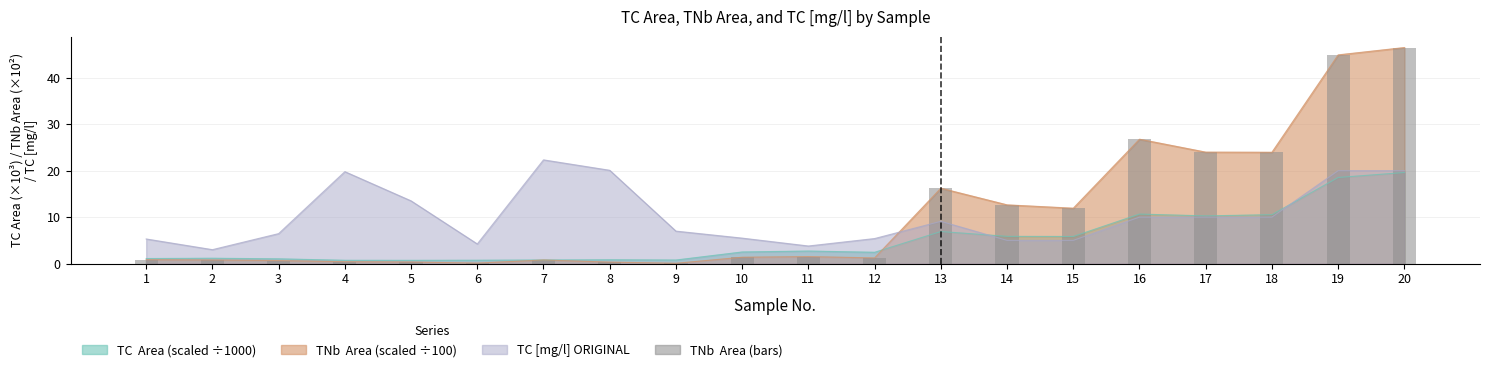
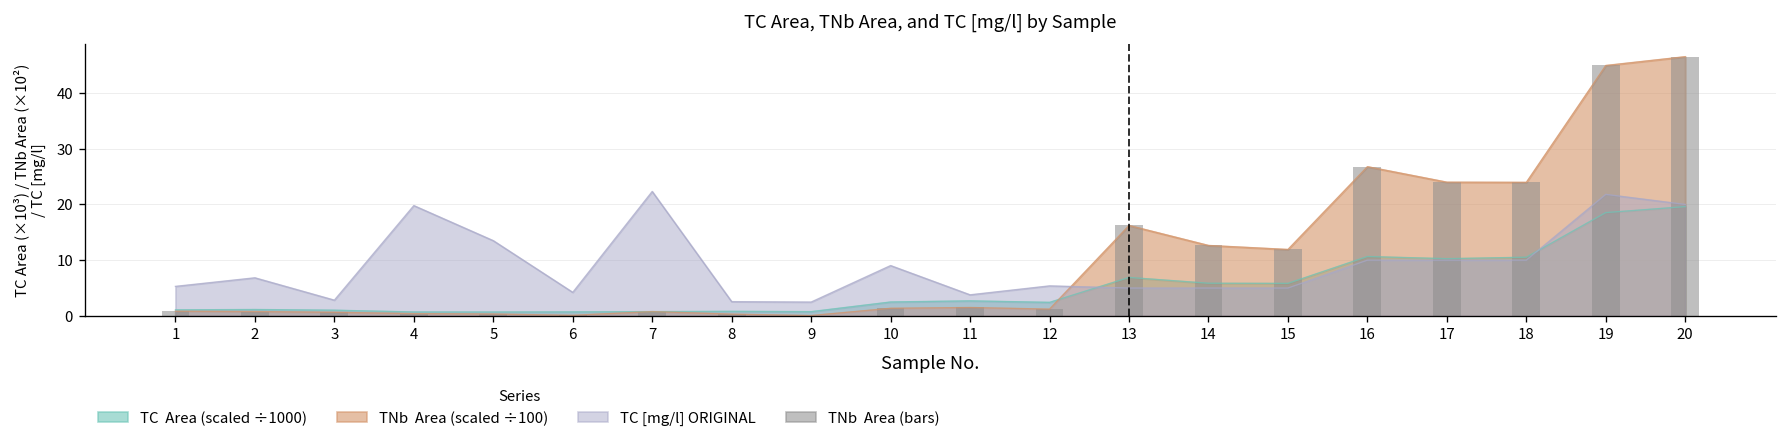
  {
    "TC [mg/l] ORIGINAL": {
      "1": 5,
-     "2": 3,
-     "3": 6,
+     "2": 7,
+     "3": 3,
      "4": 20,
      "5": 14,
      "6": 4,
      "7": 22,
-     "8": 20,
-     "9": 7,
-     "10": 5,
+     "8": 3,
+     "9": 2,
+     "10": 9,
      "11": 4,
      "12": 5,
-     "13": 9,
+     "13": 5,
      "14": 5,
      "15": 5,
      "16": 10,
-     "19": 20
+     "19": 22
    }
  }
